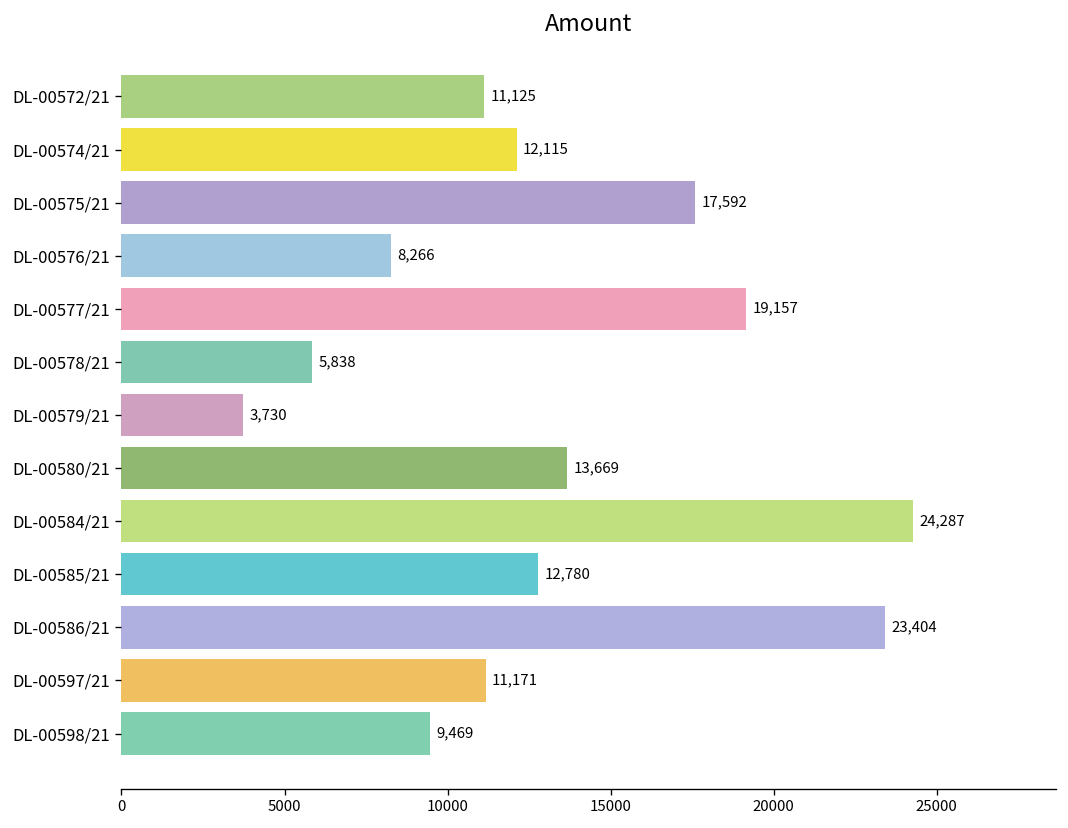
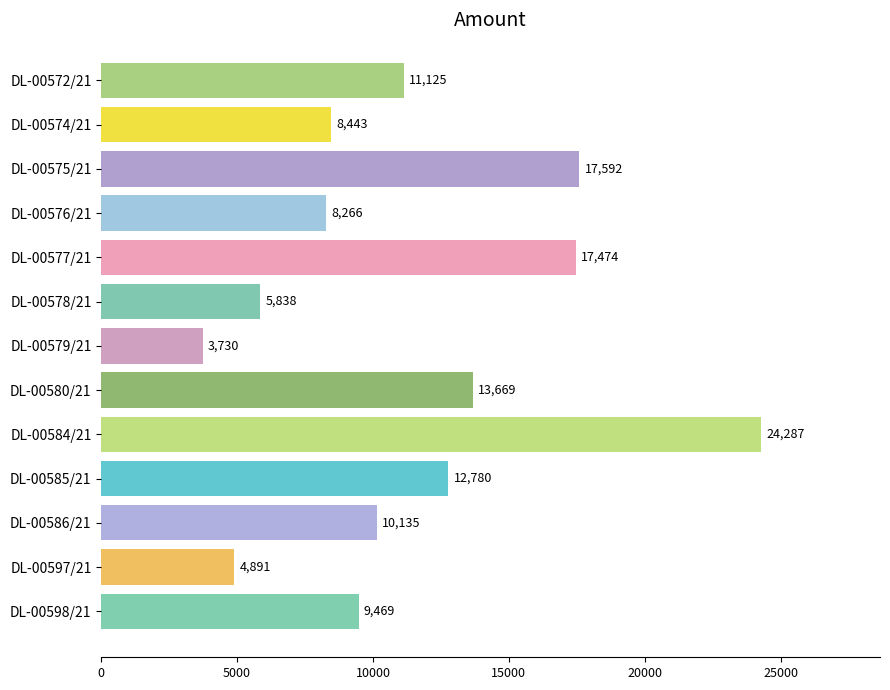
  {
    "DL-00572/21": "11,125",
-   "DL-00574/21": "12,115",
+   "DL-00574/21": "8,443",
    "DL-00575/21": "17,592",
    "DL-00576/21": "8,266",
-   "DL-00577/21": "19,157",
+   "DL-00577/21": "17,474",
    "DL-00578/21": "5,838",
    "DL-00579/21": "3,730",
    "DL-00580/21": "13,669",
    "DL-00584/21": "24,287",
    "DL-00585/21": "12,780",
-   "DL-00586/21": "23,404",
-   "DL-00597/21": "11,171",
+   "DL-00586/21": "10,135",
+   "DL-00597/21": "4,891",
    "DL-00598/21": "9,469"
  }
